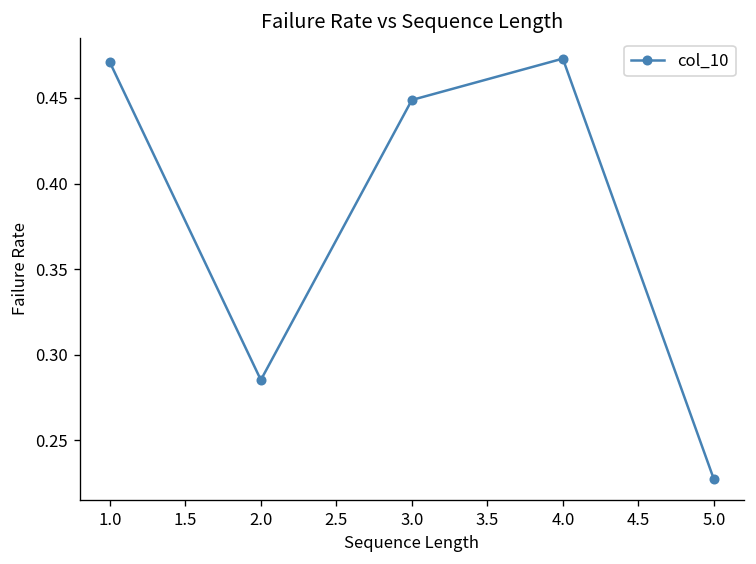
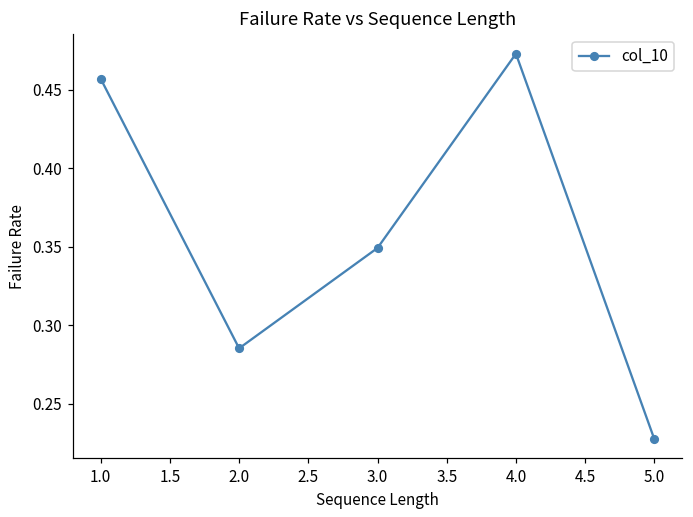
  {
-   "1.0": 0.471,
+   "1.0": 0.457,
    "2.0": 0.285,
-   "3.0": 0.449,
+   "3.0": 0.349,
    "4.0": 0.473,
    "5.0": 0.227
  }
